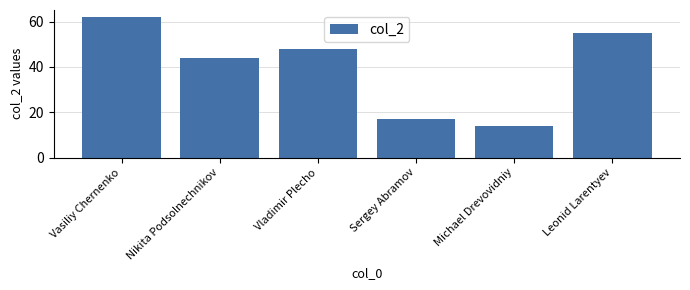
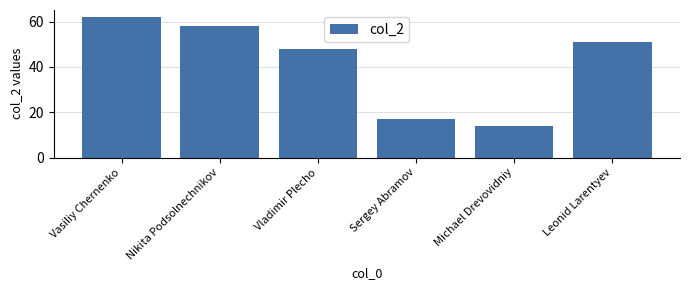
  {
    "Vasiliy Chernenko": 62,
-   "Nikita Podsolnechnikov": 44,
+   "Nikita Podsolnechnikov": 58,
    "Vladimir Plecho": 48,
    "Sergey Abramov": 17,
    "Michael Drevovidniy": 14,
-   "Leonid Larentyev": 55
+   "Leonid Larentyev": 51
  }
